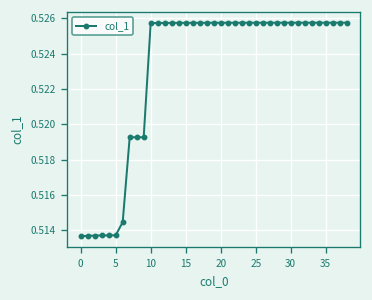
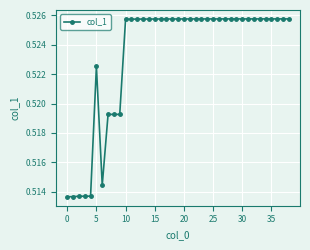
  {
    "0": 0.5137,
-   "5": 0.5137,
+   "5": 0.5225,
    "10": 0.5257,
    "15": 0.5257,
    "20": 0.5258,
    "25": 0.5258,
    "30": 0.5258,
    "35": 0.5258
  }
